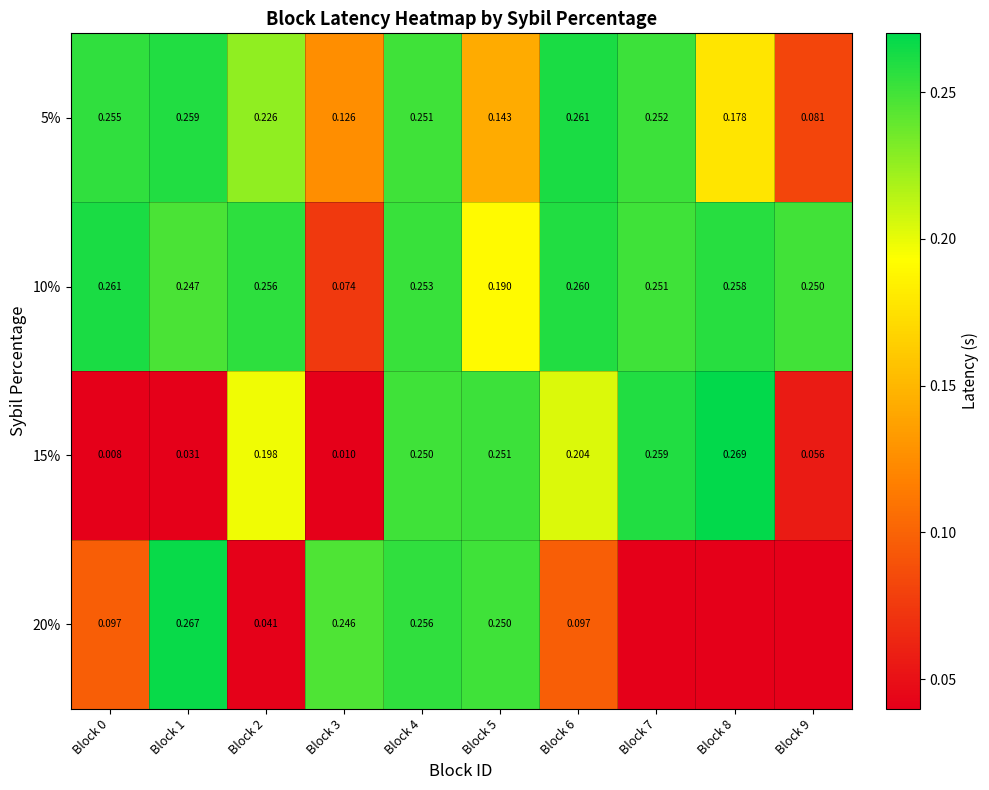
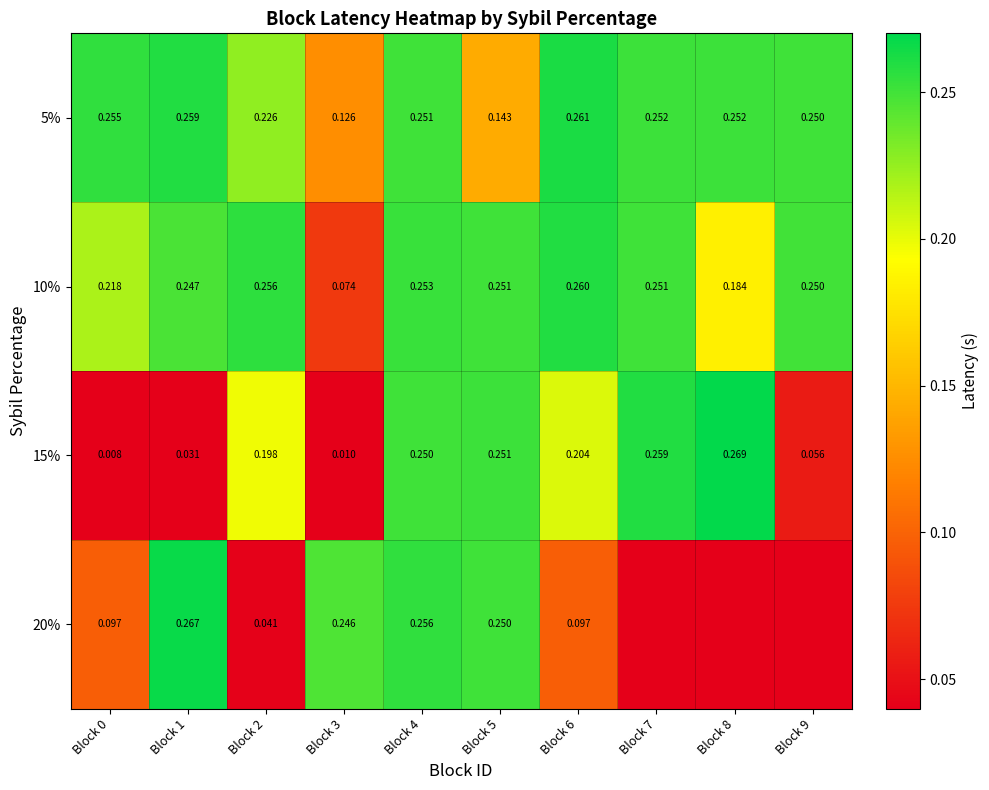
  {
    "5%": {
      "Block 0": 0.255,
      "Block 1": 0.259,
      "Block 2": 0.226,
      "Block 3": 0.126,
      "Block 4": 0.251,
      "Block 5": 0.143,
      "Block 6": 0.261,
      "Block 7": 0.252,
-     "Block 8": 0.178,
-     "Block 9": 0.081
+     "Block 8": 0.252,
+     "Block 9": 0.250
    },
    "10%": {
-     "Block 0": 0.261,
+     "Block 0": 0.218,
      "Block 1": 0.247,
      "Block 2": 0.256,
      "Block 3": 0.074,
      "Block 4": 0.253,
-     "Block 5": 0.190,
+     "Block 5": 0.251,
      "Block 6": 0.260,
      "Block 7": 0.251,
-     "Block 8": 0.258,
+     "Block 8": 0.184,
      "Block 9": 0.250
    },
    "15%": {
      "Block 0": 0.008,
      "Block 1": 0.031,
      "Block 2": 0.198,
      "Block 3": 0.010,
      "Block 4": 0.250,
      "Block 5": 0.251,
      "Block 6": 0.204,
      "Block 7": 0.259,
      "Block 8": 0.269,
      "Block 9": 0.056
    },
    "20%": {
      "Block 0": 0.097,
      "Block 1": 0.267,
      "Block 2": 0.041,
      "Block 3": 0.246,
      "Block 4": 0.256,
      "Block 5": 0.250,
      "Block 6": 0.097
    }
  }
